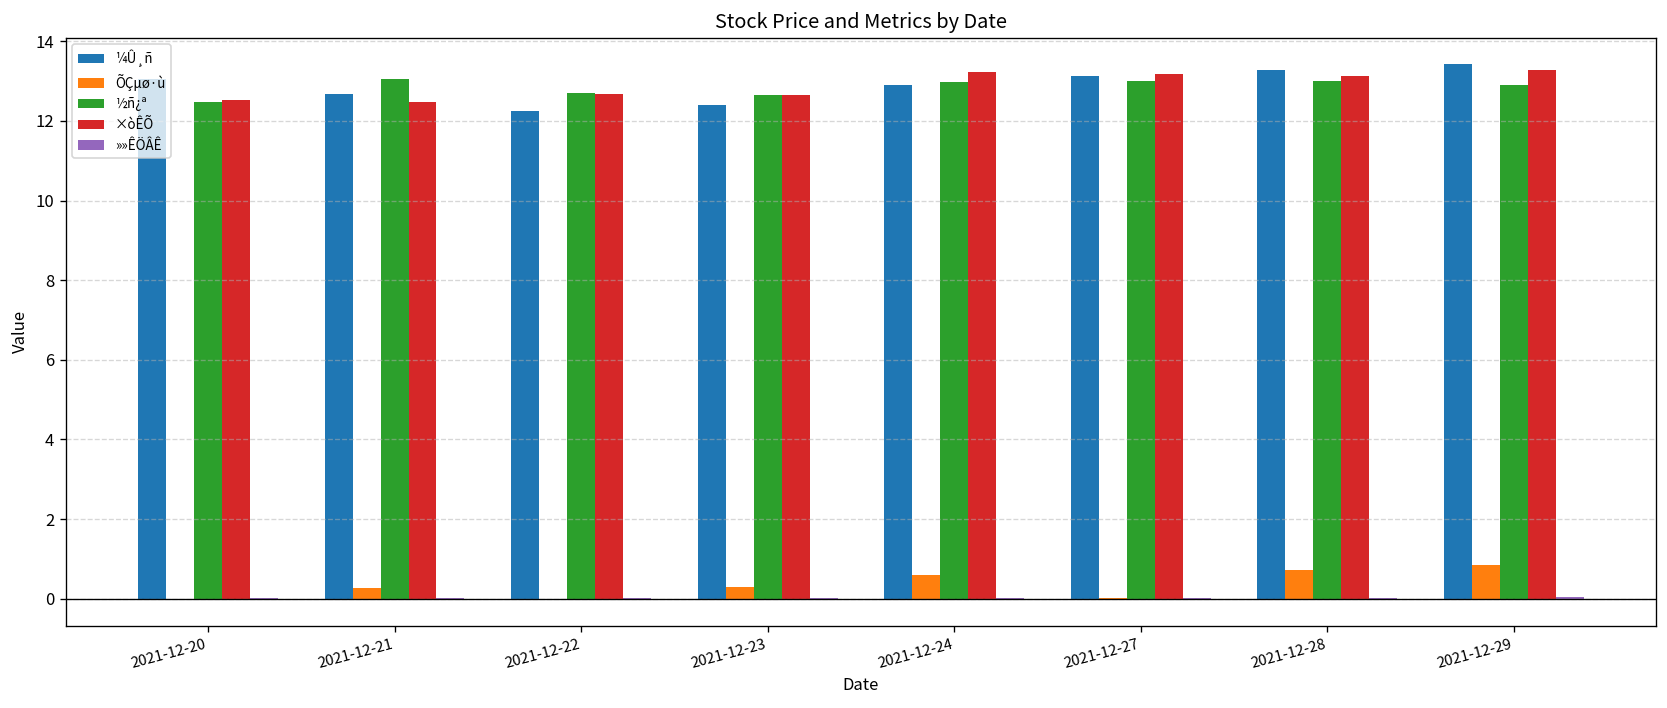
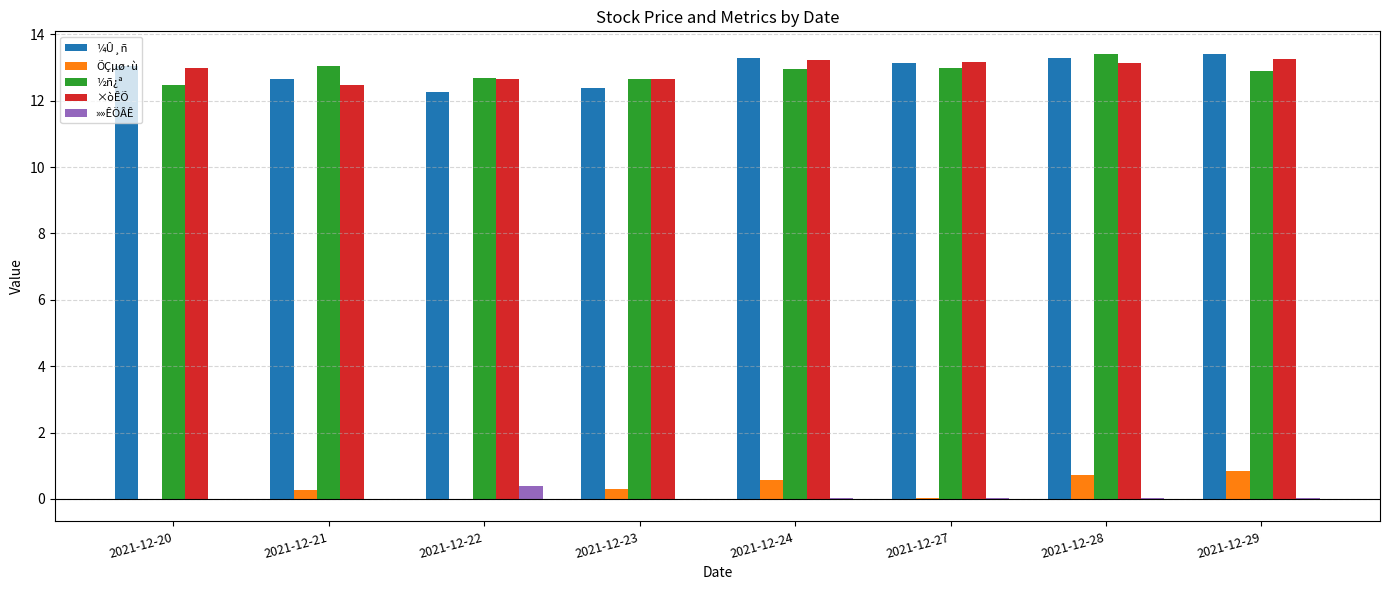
  {
    "¼Û¸ñ": {
      "2021-12-21": 12.7,
      "2021-12-22": 12.3,
      "2021-12-23": 12.4,
-     "2021-12-24": 12.9,
+     "2021-12-24": 13.3,
      "2021-12-27": 13.1,
      "2021-12-28": 13.3,
      "2021-12-29": 13.4
    },
    "ÕÇµø·ù": {
      "2021-12-21": 0.3,
      "2021-12-23": 0.3,
      "2021-12-24": 0.6,
      "2021-12-28": 0.7,
      "2021-12-29": 0.8
    },
    "½ñ¿ª": {
      "2021-12-20": 12.5,
      "2021-12-21": 13.0,
      "2021-12-22": 12.7,
      "2021-12-23": 12.6,
      "2021-12-24": 13.0,
      "2021-12-27": 13.0,
-     "2021-12-28": 13.0,
+     "2021-12-28": 13.4,
      "2021-12-29": 12.9
    },
    "×òÊÕ": {
-     "2021-12-20": 12.5,
+     "2021-12-20": 13.0,
      "2021-12-21": 12.5,
      "2021-12-22": 12.7,
      "2021-12-23": 12.7,
      "2021-12-24": 13.2,
      "2021-12-27": 13.2,
      "2021-12-28": 13.1,
      "2021-12-29": 13.3
    },
    "»»ÊÖÂÊ": {
-     "2021-12-22": 0.0
+     "2021-12-22": 0.4
    }
  }
